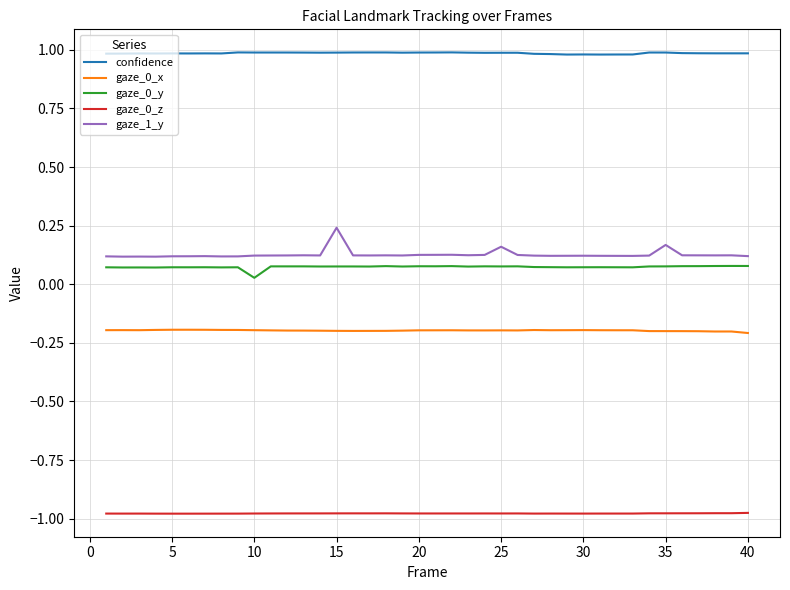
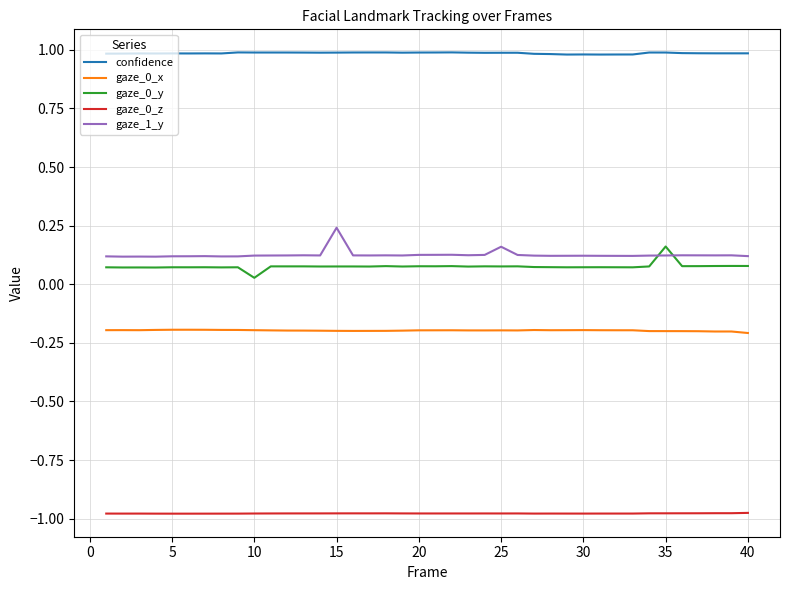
  {
    "confidence": {
      "10": 0.99,
      "15": 0.99,
      "20": 0.99,
      "25": 0.99,
      "30": 0.98,
      "35": 0.99,
      "40": 0.98
    },
    "gaze_0_x": {
      "5": -0.19,
      "10": -0.20,
      "15": -0.20,
      "20": -0.20,
      "25": -0.20,
      "30": -0.20,
      "35": -0.20,
      "40": -0.21
    },
    "gaze_0_y": {
      "5": 0.07,
      "10": 0.03,
      "15": 0.08,
      "20": 0.08,
      "25": 0.08,
      "30": 0.07,
-     "35": 0.08,
+     "35": 0.16,
      "40": 0.08
    },
    "gaze_0_z": {
      "5": -0.98,
      "10": -0.98,
      "15": -0.98,
      "20": -0.98,
      "25": -0.98,
      "30": -0.98,
      "35": -0.98,
      "40": -0.98
    },
    "gaze_1_y": {
      "5": 0.12,
      "10": 0.12,
      "15": 0.24,
      "20": 0.13,
      "25": 0.16,
      "30": 0.12,
-     "35": 0.17,
+     "35": 0.12,
      "40": 0.12
    }
  }
